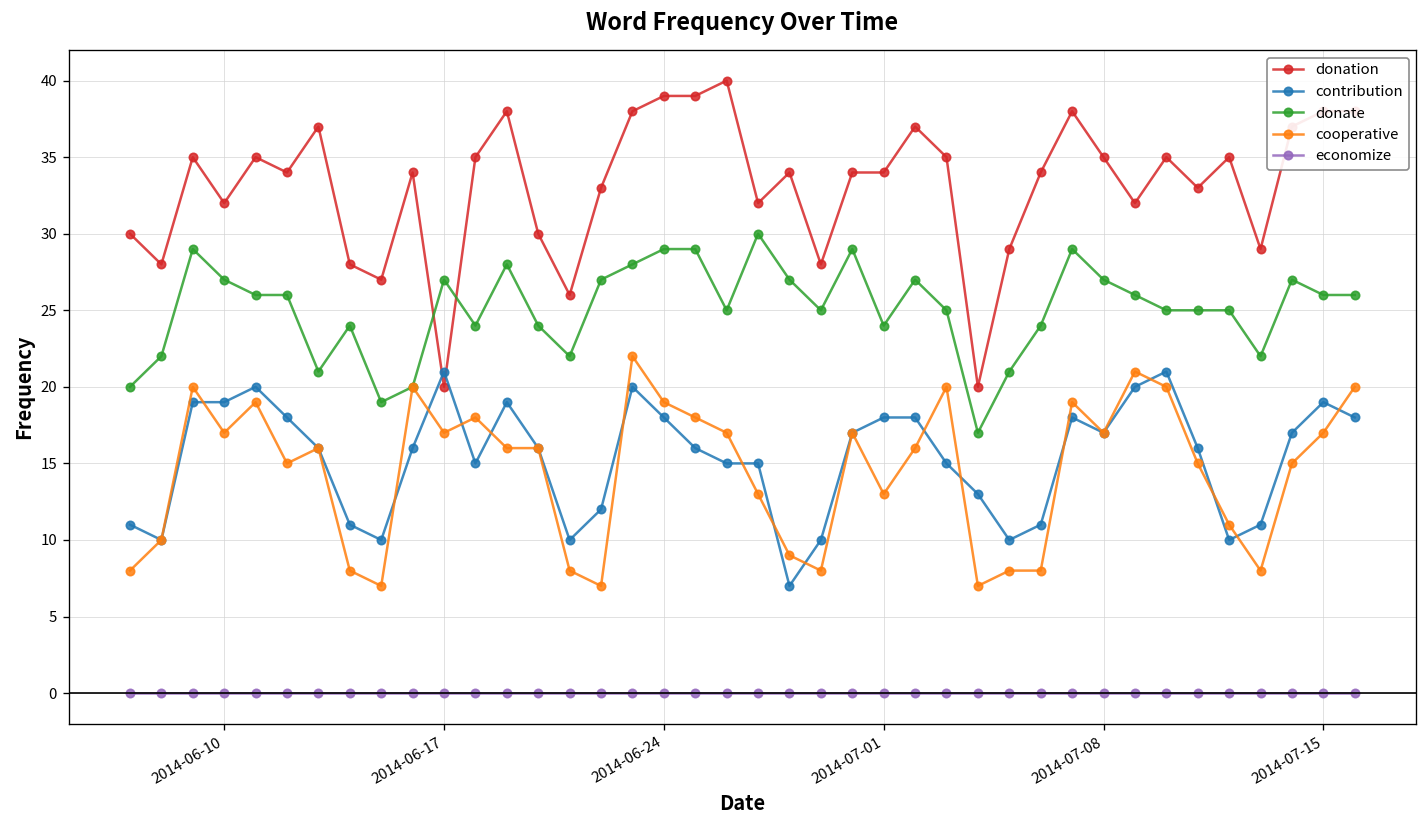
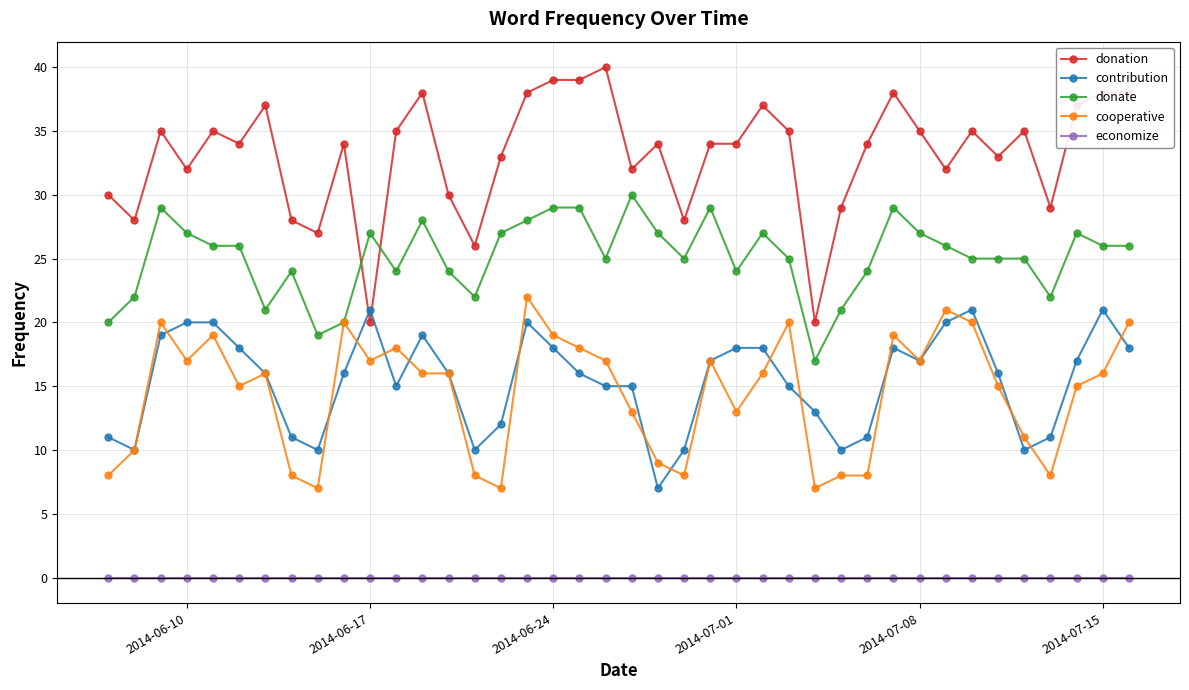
  {
    "donation": {
      "2014-06-10": 32,
      "2014-06-17": 20,
      "2014-06-24": 39,
      "2014-07-01": 34,
      "2014-07-08": 35
    },
    "contribution": {
-     "2014-06-10": 19,
+     "2014-06-10": 20,
      "2014-06-17": 21,
      "2014-06-24": 18,
      "2014-07-01": 18,
-     "2014-07-15": 19
+     "2014-07-15": 21
    },
    "donate": {
      "2014-06-10": 27,
      "2014-06-17": 27,
      "2014-06-24": 29,
      "2014-07-01": 24,
      "2014-07-08": 27,
      "2014-07-15": 26
    },
    "cooperative": {
      "2014-06-10": 17,
      "2014-06-17": 17,
      "2014-06-24": 19,
      "2014-07-01": 13,
-     "2014-07-15": 17
+     "2014-07-15": 16
    },
    "economize": {
      "2014-06-10": 0,
      "2014-06-17": 0,
      "2014-06-24": 0,
      "2014-07-01": 0,
      "2014-07-08": 0,
      "2014-07-15": 0
    }
  }
